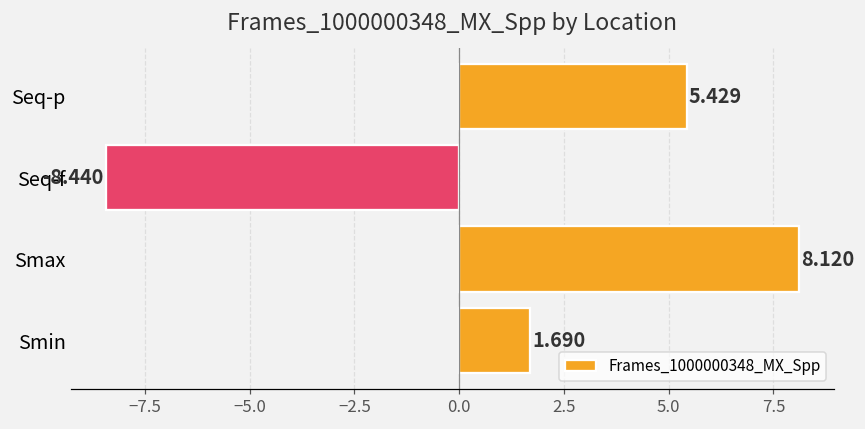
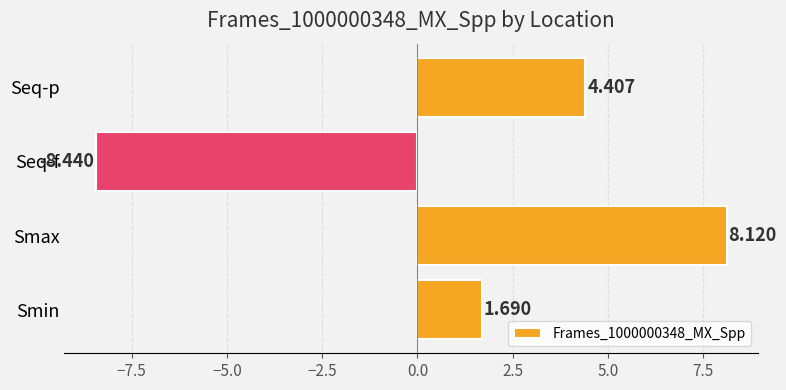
  {
-   "Seq-p": 5.429,
+   "Seq-p": 4.407,
    "Seq-f": -8.440,
    "Smax": 8.120,
    "Smin": 1.690
  }
